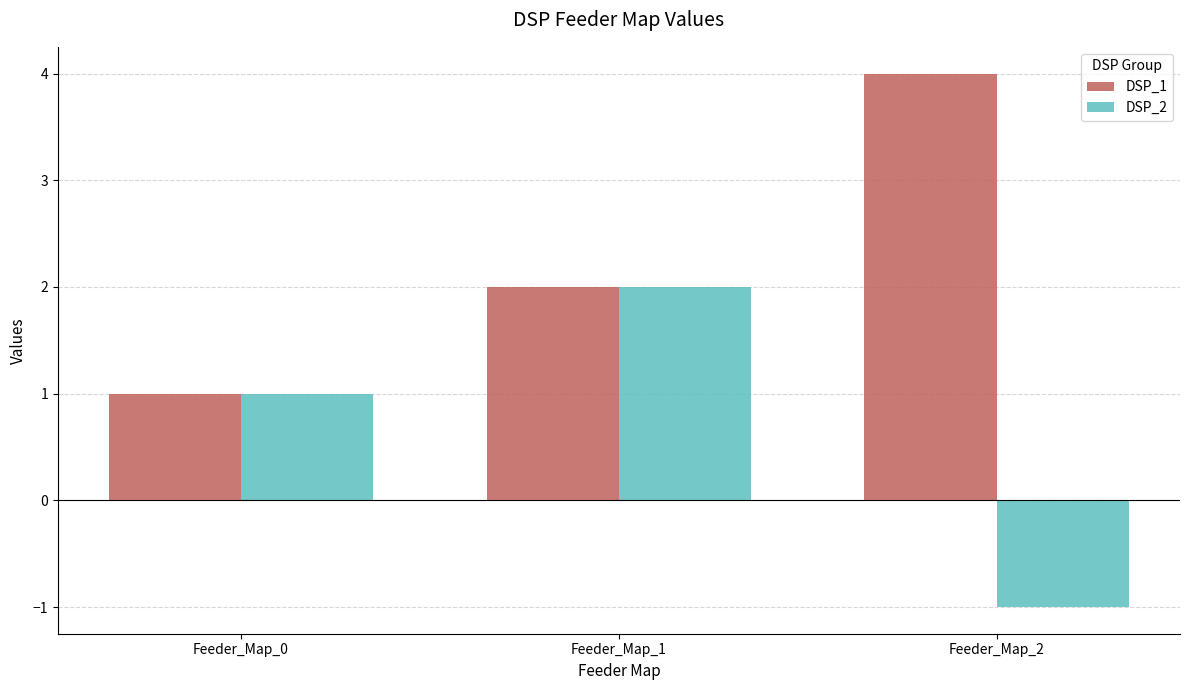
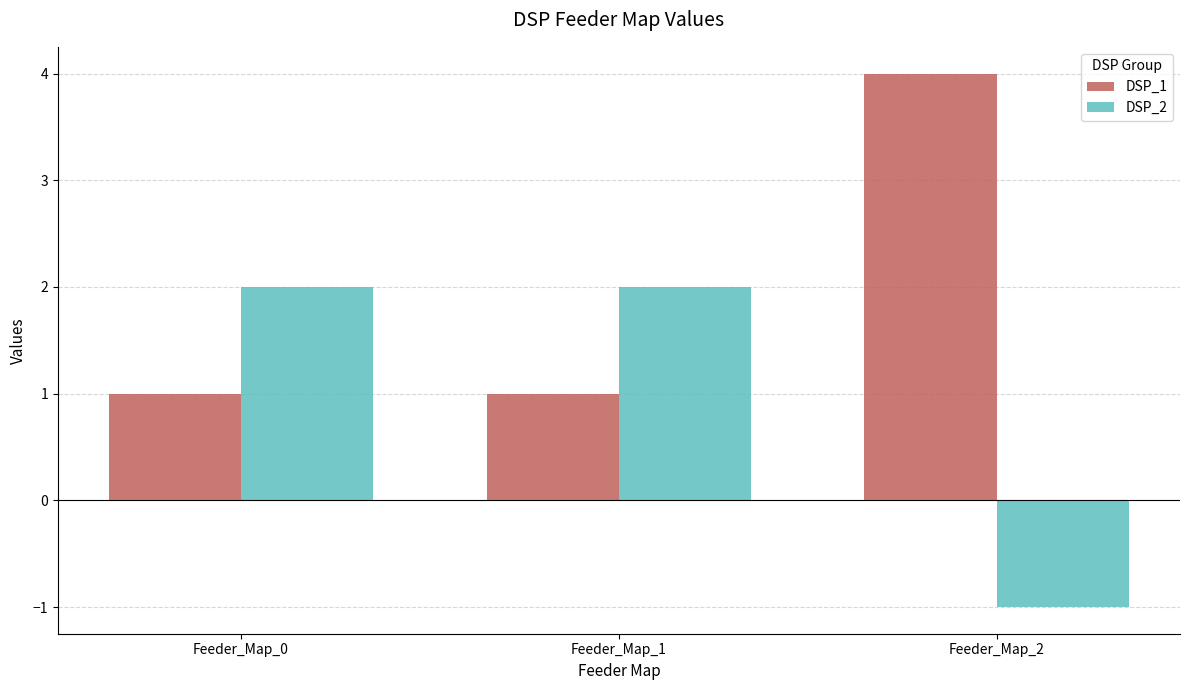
  {
    "DSP_1": {
      "Feeder_Map_0": 1,
-     "Feeder_Map_1": 2,
+     "Feeder_Map_1": 1,
      "Feeder_Map_2": 4
    },
    "DSP_2": {
-     "Feeder_Map_0": 1,
+     "Feeder_Map_0": 2,
      "Feeder_Map_1": 2,
      "Feeder_Map_2": -1
    }
  }
